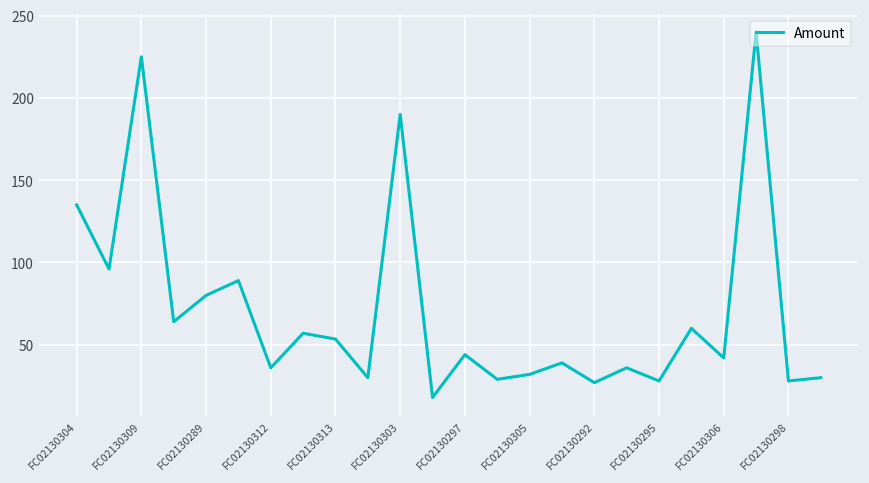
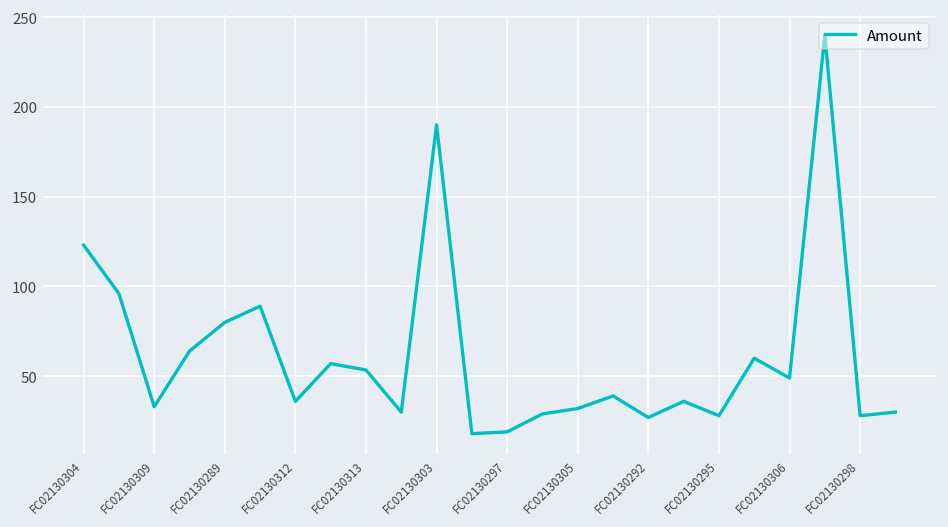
  {
-   "FC02130304": 135,
-   "FC02130309": 225,
+   "FC02130304": 123,
+   "FC02130309": 33,
    "FC02130289": 80,
    "FC02130312": 36,
    "FC02130313": 53,
    "FC02130303": 190,
-   "FC02130297": 44,
+   "FC02130297": 19,
    "FC02130305": 32,
    "FC02130292": 27,
    "FC02130295": 28,
-   "FC02130306": 42,
+   "FC02130306": 49,
    "FC02130298": 28
  }
